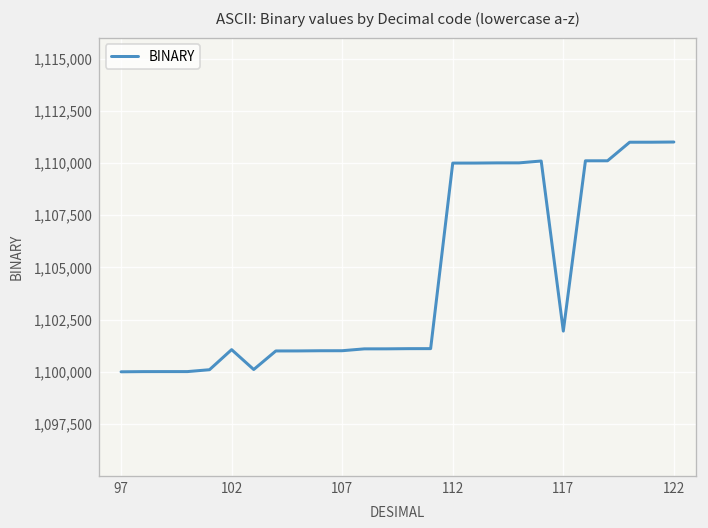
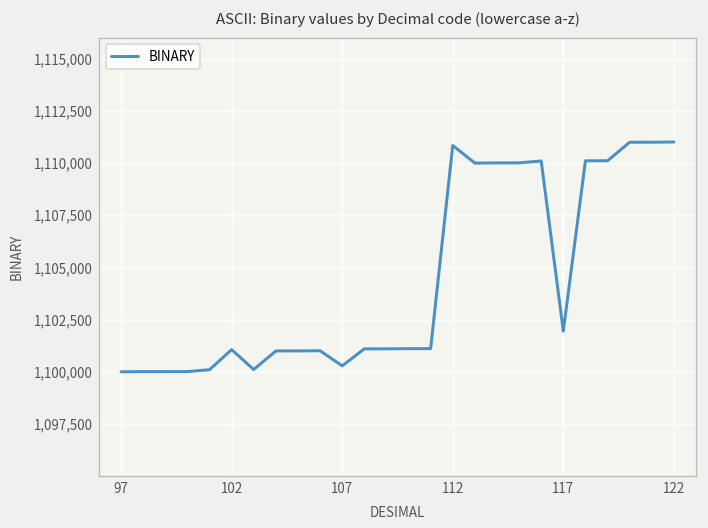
  {
    "97": "1,100,000",
    "102": "1,101,100",
-   "107": "1,101,000",
-   "112": "1,110,000",
+   "107": "1,100,300",
+   "112": "1,110,800",
    "117": "1,102,000",
    "122": "1,111,000"
  }
